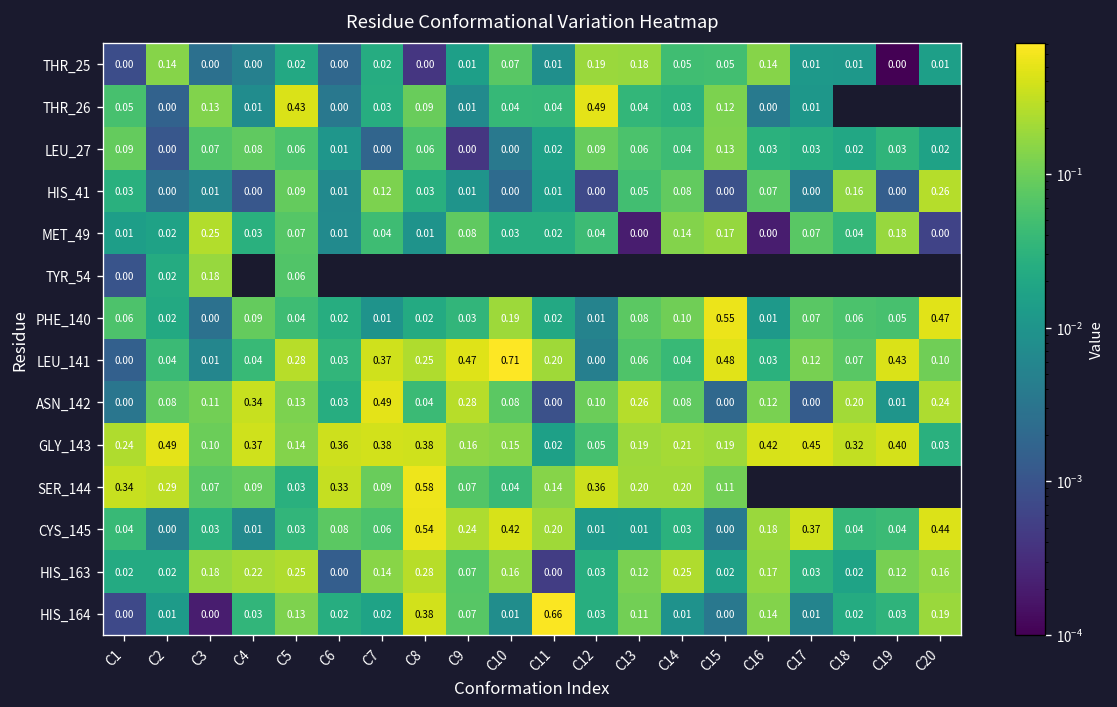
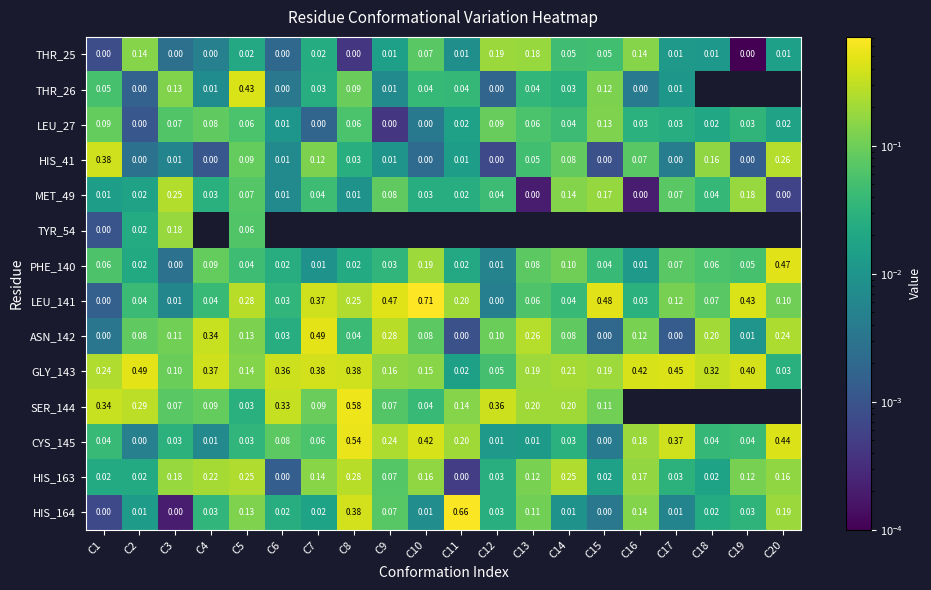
  {
    "THR_26": {
      "C1": 0.05,
      "C2": 0.00,
      "C3": 0.13,
      "C4": 0.01,
      "C5": 0.43,
      "C6": 0.00,
      "C7": 0.03,
      "C8": 0.09,
      "C9": 0.01,
      "C10": 0.04,
      "C11": 0.04,
-     "C12": 0.49,
+     "C12": 0.00,
      "C13": 0.04,
      "C14": 0.03,
      "C15": 0.12,
      "C16": 0.00,
      "C17": 0.01
    },
    "HIS_41": {
-     "C1": 0.03,
+     "C1": 0.38,
      "C2": 0.00,
      "C3": 0.01,
      "C4": 0.00,
      "C5": 0.09,
      "C6": 0.01,
      "C7": 0.12,
      "C8": 0.03,
      "C9": 0.01,
      "C10": 0.00,
      "C11": 0.01,
      "C12": 0.00,
      "C13": 0.05,
      "C14": 0.08,
      "C15": 0.00,
      "C16": 0.07,
      "C17": 0.00,
      "C18": 0.16,
      "C19": 0.00,
      "C20": 0.26
    },
    "PHE_140": {
      "C1": 0.06,
      "C2": 0.02,
      "C3": 0.00,
      "C4": 0.09,
      "C5": 0.04,
      "C6": 0.02,
      "C7": 0.01,
      "C8": 0.02,
      "C9": 0.03,
      "C10": 0.19,
      "C11": 0.02,
      "C12": 0.01,
      "C13": 0.08,
      "C14": 0.10,
-     "C15": 0.55,
+     "C15": 0.04,
      "C16": 0.01,
      "C17": 0.07,
      "C18": 0.06,
      "C19": 0.05,
      "C20": 0.47
    }
  }
